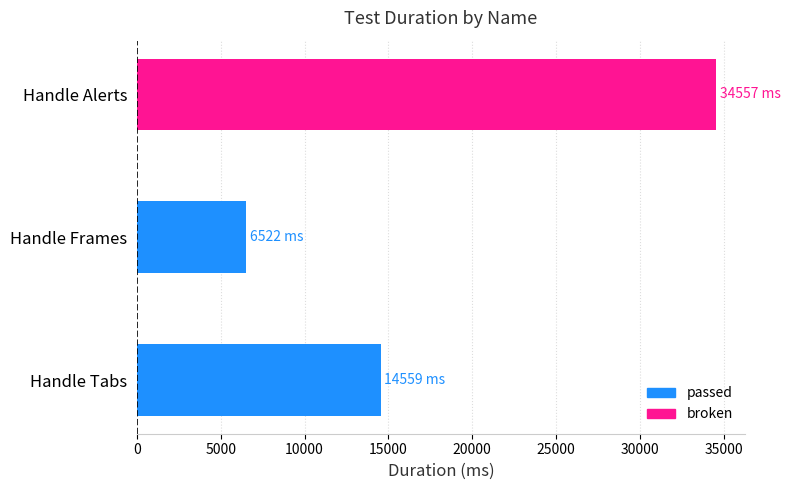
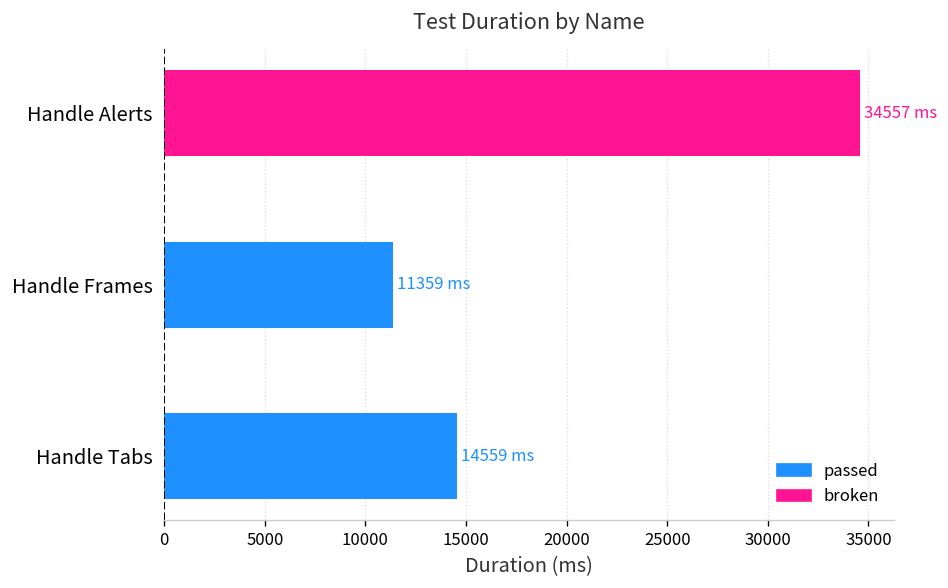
  {
    "Handle Alerts": 34557,
-   "Handle Frames": 6522,
+   "Handle Frames": 11359,
    "Handle Tabs": 14559
  }
